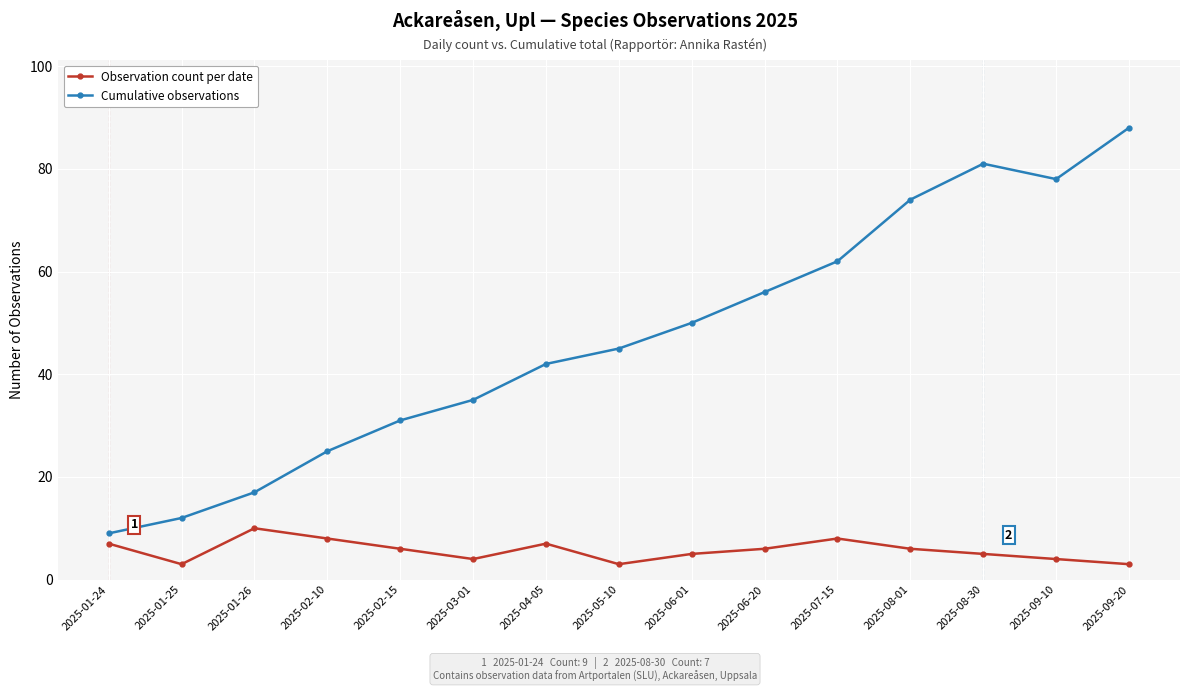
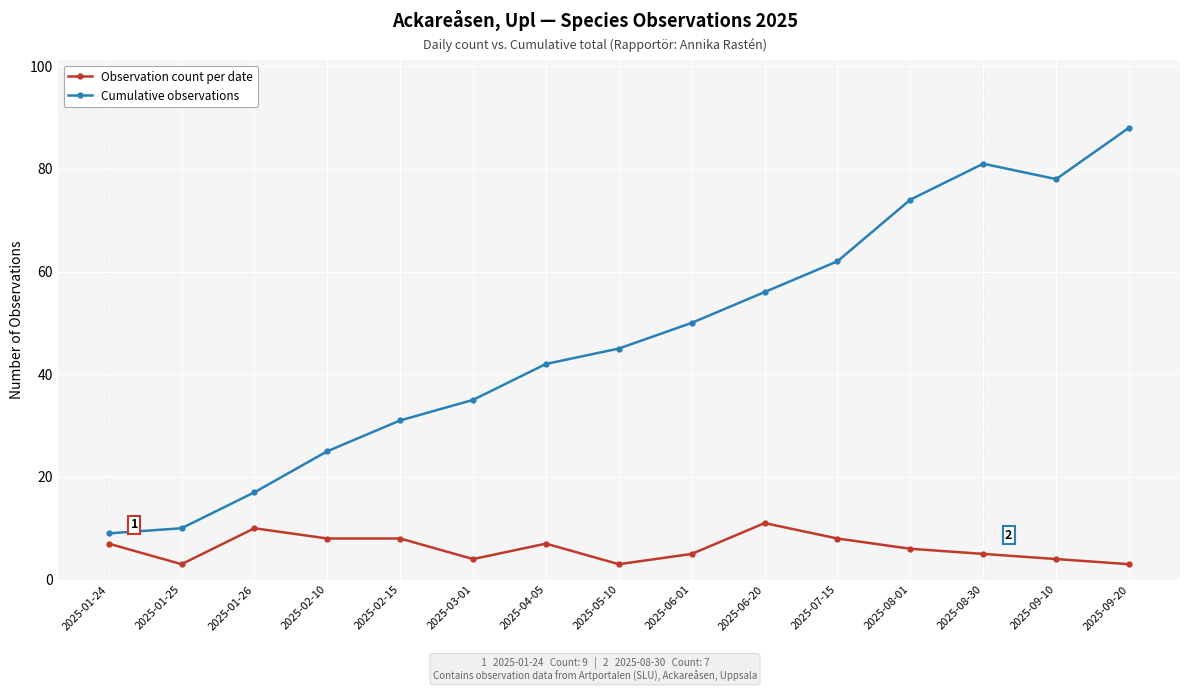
  {
    "Observation count per date": {
      "2025-01-24": 7,
      "2025-01-25": 3,
      "2025-01-26": 10,
      "2025-02-10": 8,
-     "2025-02-15": 6,
+     "2025-02-15": 8,
      "2025-03-01": 4,
      "2025-04-05": 7,
      "2025-05-10": 3,
      "2025-06-01": 5,
-     "2025-06-20": 6,
+     "2025-06-20": 11,
      "2025-07-15": 8,
      "2025-08-01": 6,
      "2025-08-30": 5,
      "2025-09-10": 4,
      "2025-09-20": 3
    },
    "Cumulative observations": {
-     "2025-01-25": 12,
+     "2025-01-25": 10,
      "2025-01-26": 17,
      "2025-02-10": 25,
      "2025-02-15": 31,
      "2025-03-01": 35,
      "2025-04-05": 42,
      "2025-05-10": 45,
      "2025-06-01": 50,
      "2025-06-20": 56,
      "2025-07-15": 62,
      "2025-08-01": 74,
      "2025-08-30": 81,
      "2025-09-10": 78,
      "2025-09-20": 88
    }
  }
